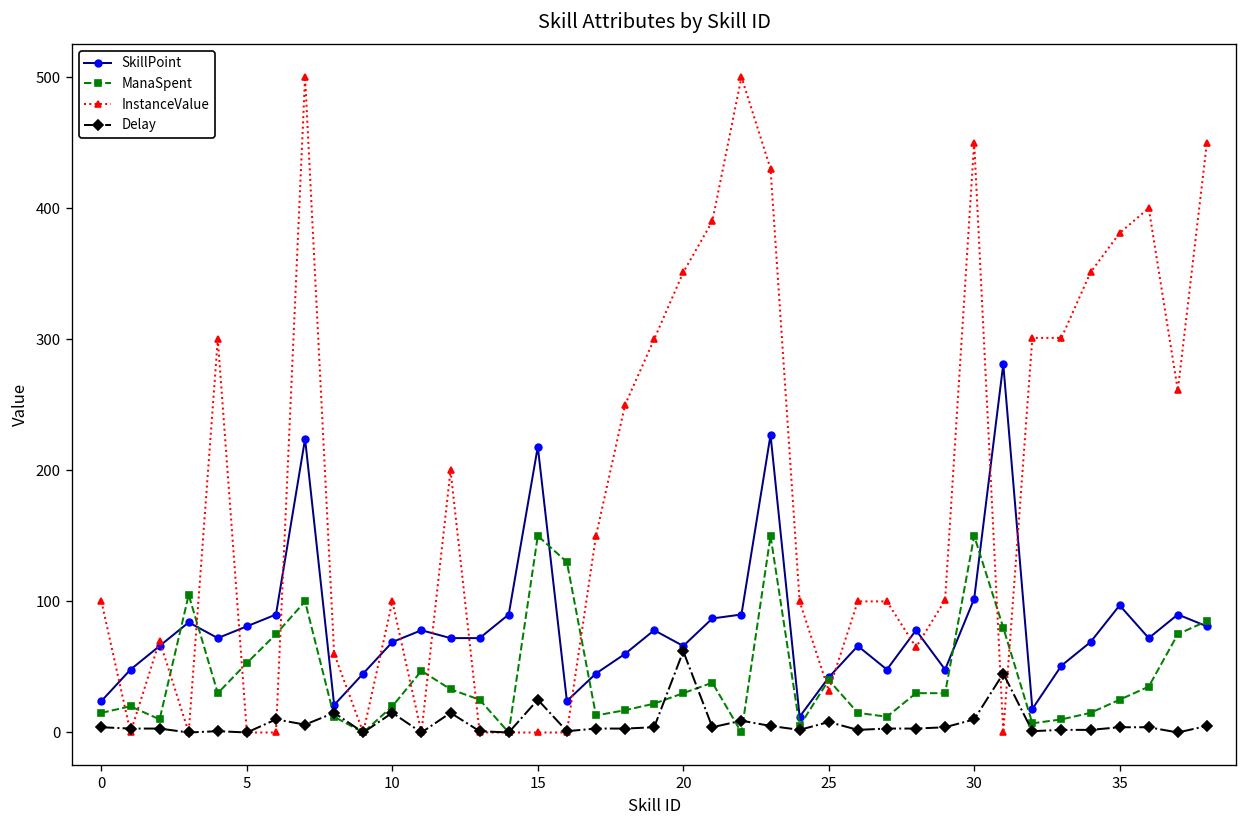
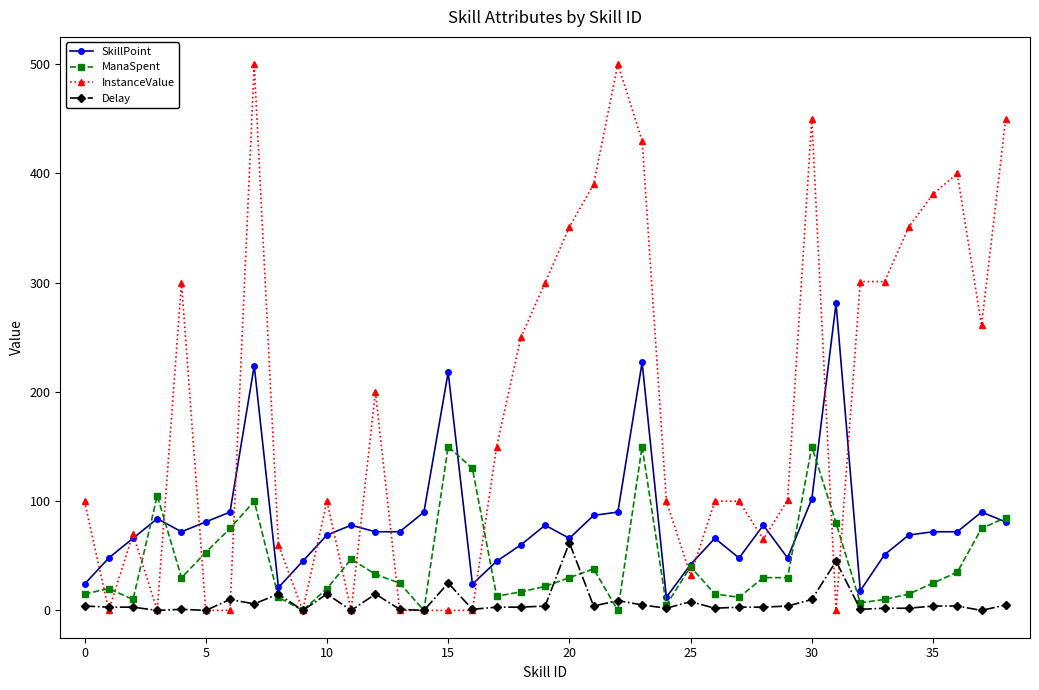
  {
    "SkillPoint": {
      "0": 24,
      "5": 81,
      "10": 69,
      "15": 218,
      "20": 66,
      "30": 102,
-     "35": 97
+     "35": 72
    },
    "ManaSpent": {
      "0": 15,
      "5": 53,
      "10": 20,
      "15": 150,
      "20": 30,
      "30": 150,
      "35": 25
    },
    "InstanceValue": {
      "0": 100,
      "10": 100,
      "15": 0,
      "20": 351,
      "25": 32,
      "30": 450,
      "35": 381
    },
    "Delay": {
      "0": 4,
      "10": 15,
      "15": 25,
      "20": 62,
      "25": 8,
      "30": 10,
      "35": 4
    }
  }
